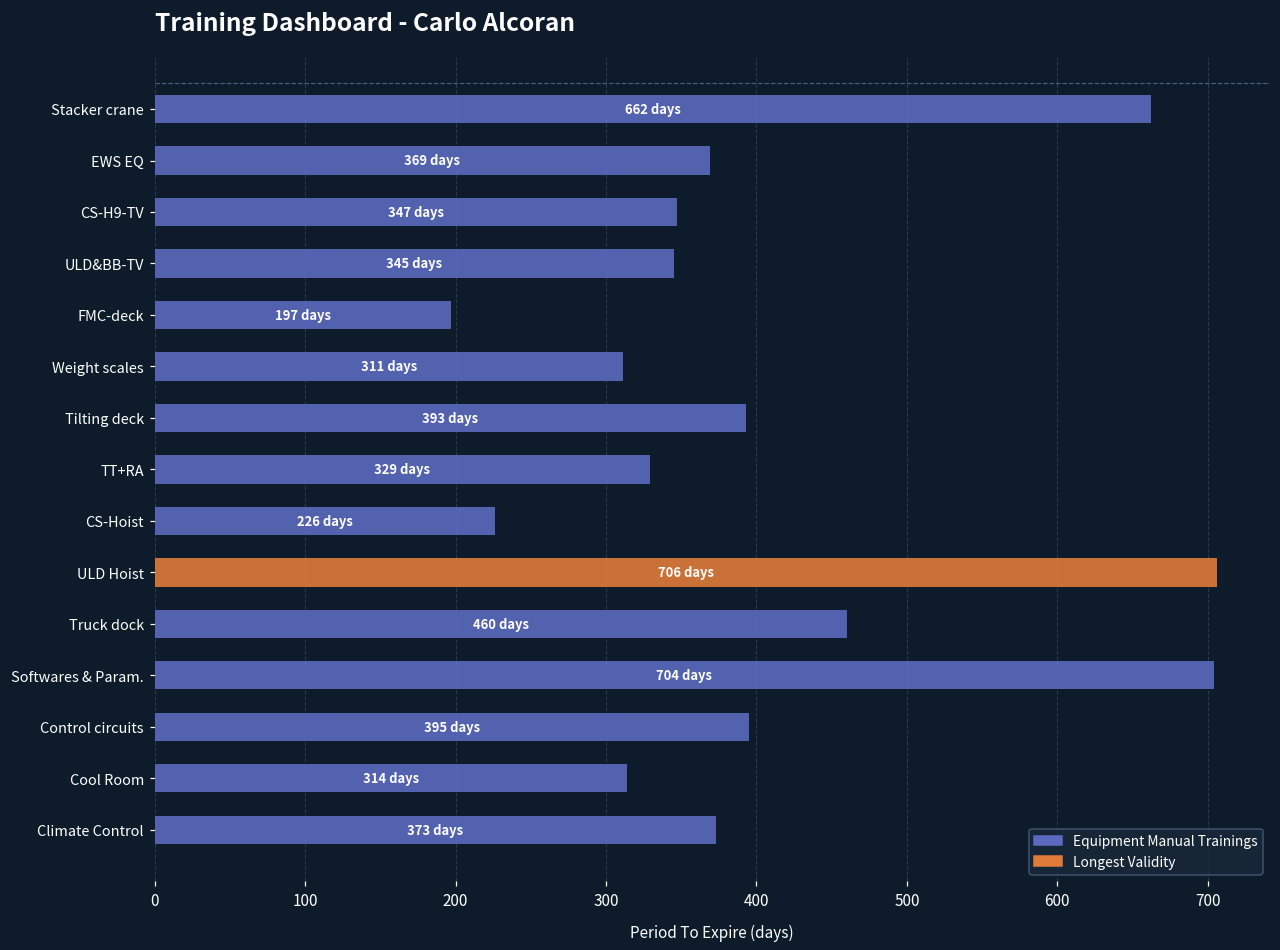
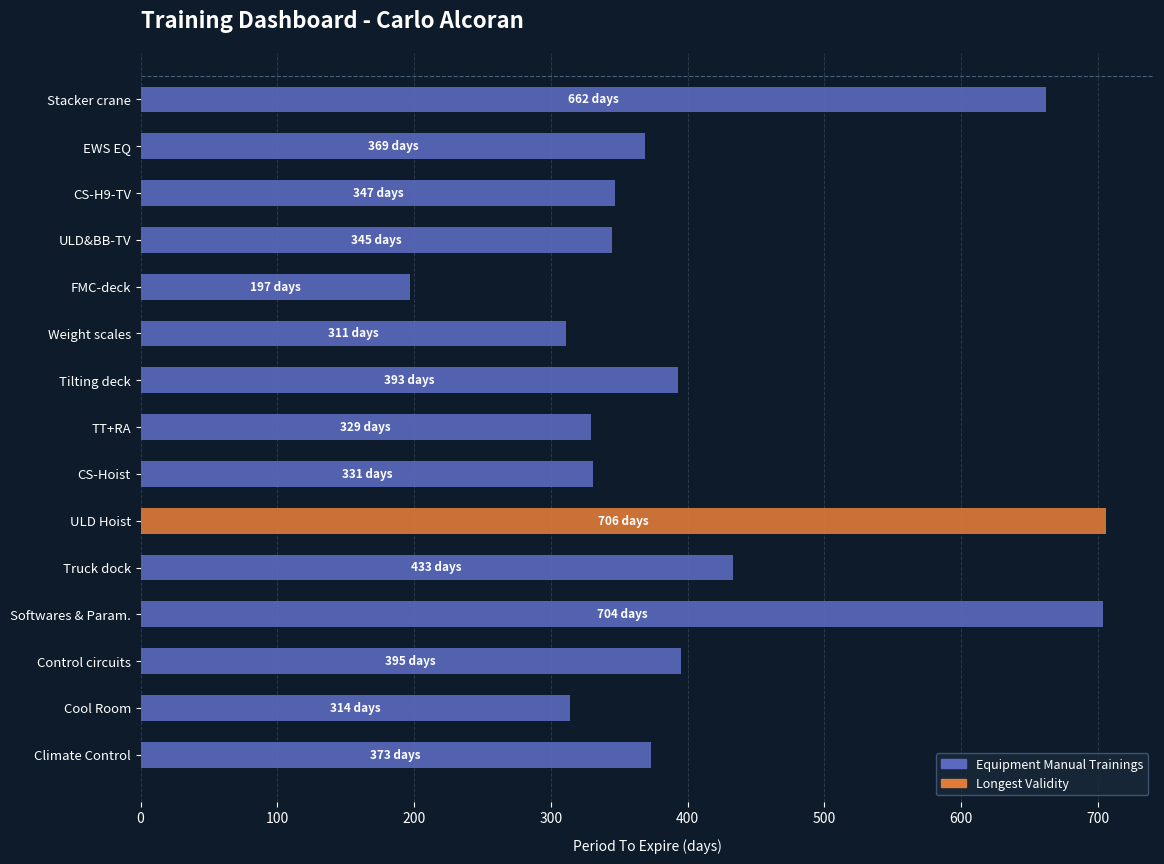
  {
    "Stacker crane": 662,
    "EWS EQ": 369,
    "CS-H9-TV": 347,
    "ULD&BB-TV": 345,
    "FMC-deck": 197,
    "Weight scales": 311,
    "Tilting deck": 393,
    "TT+RA": 329,
-   "CS-Hoist": 226,
+   "CS-Hoist": 331,
    "ULD Hoist": 706,
-   "Truck dock": 460,
+   "Truck dock": 433,
    "Softwares & Param.": 704,
    "Control circuits": 395,
    "Cool Room": 314,
    "Climate Control": 373
  }
